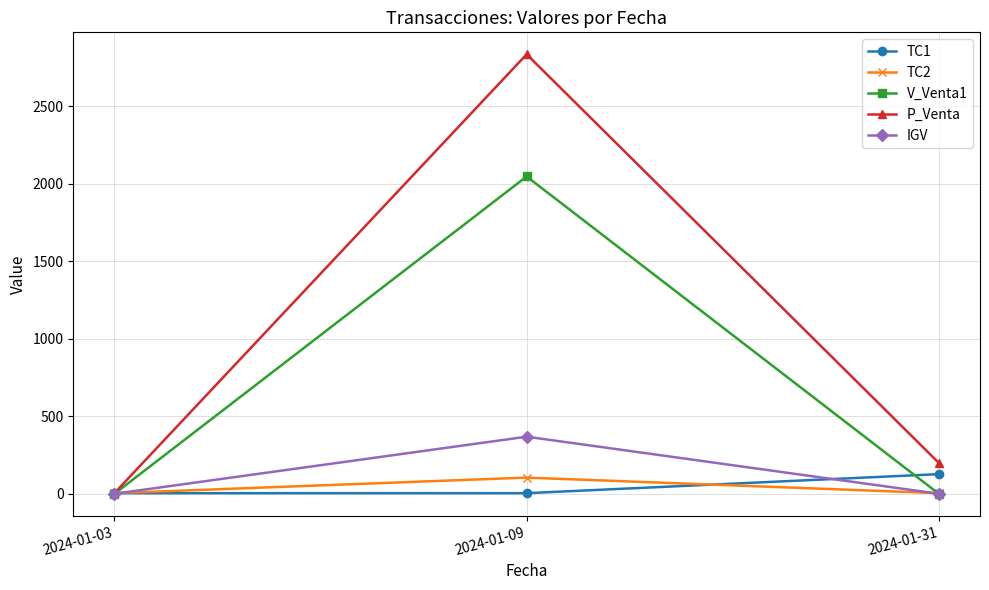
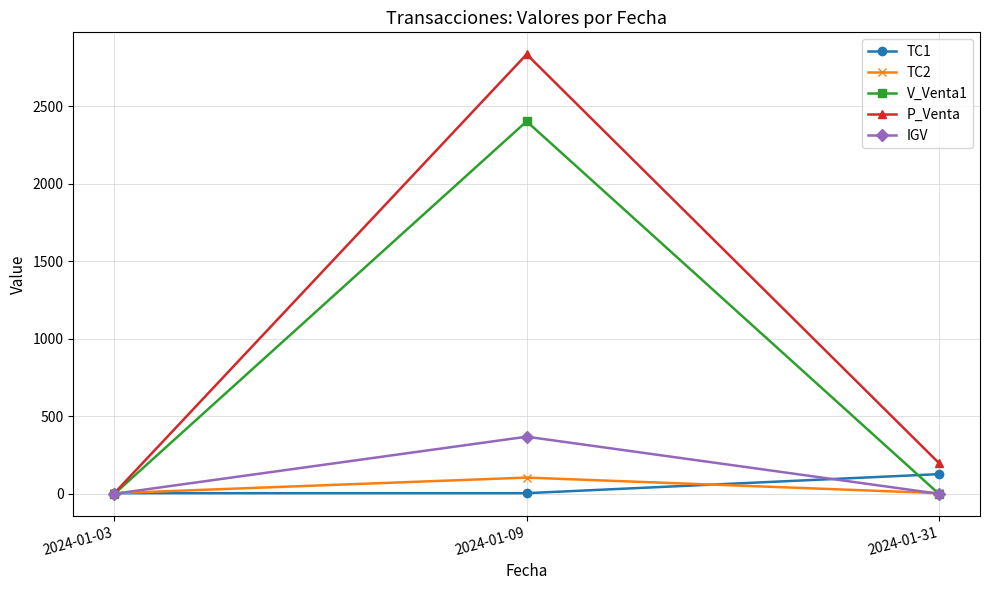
  {
    "TC1": {
      "2024-01-09": 0,
      "2024-01-31": 130
    },
    "TC2": {
      "2024-01-09": 100
    },
    "V_Venta1": {
-     "2024-01-09": 2050
+     "2024-01-09": 2400
    },
    "P_Venta": {
      "2024-01-09": 2840,
      "2024-01-31": 200
    },
    "IGV": {
      "2024-01-09": 370
    }
  }
